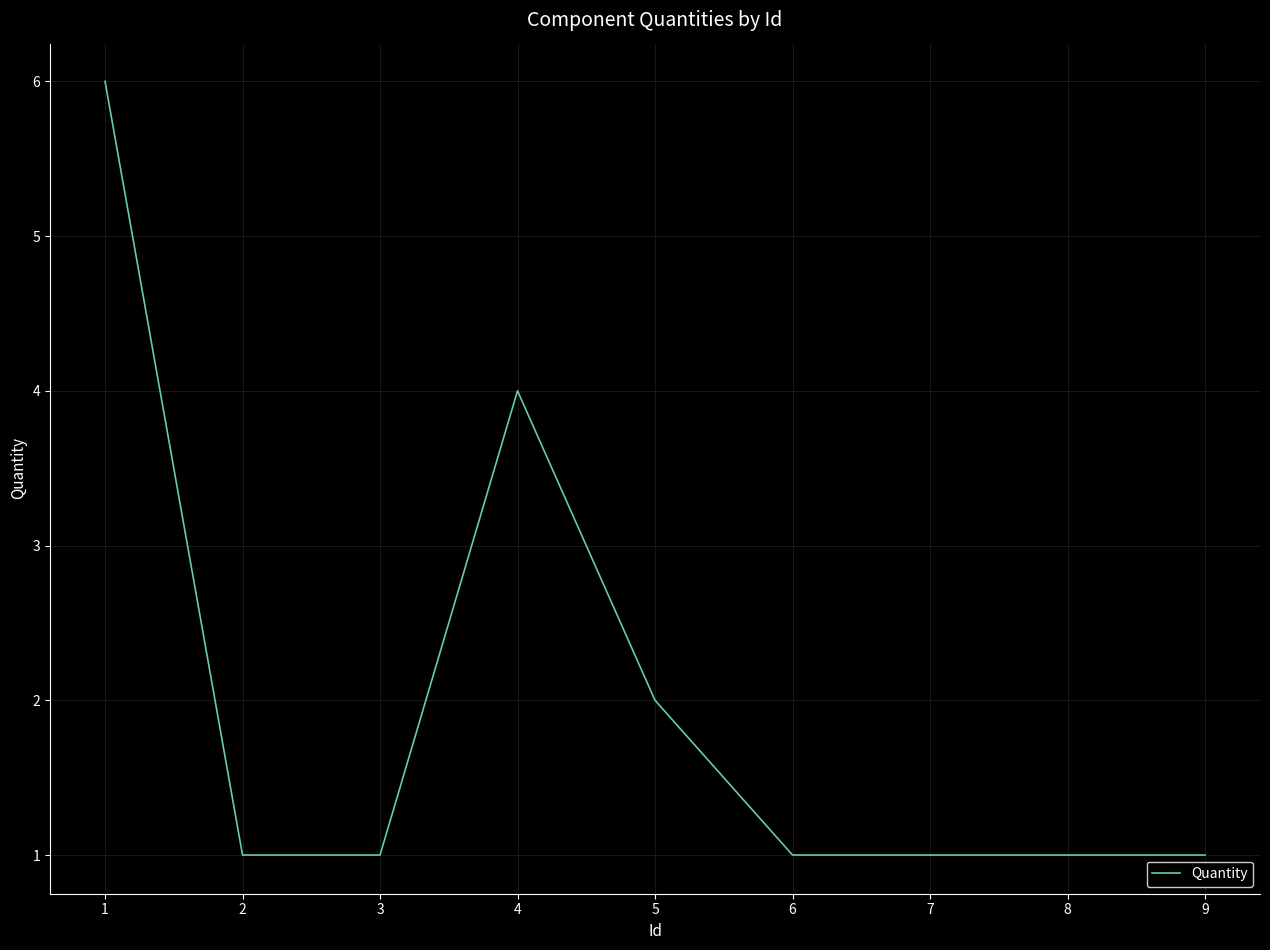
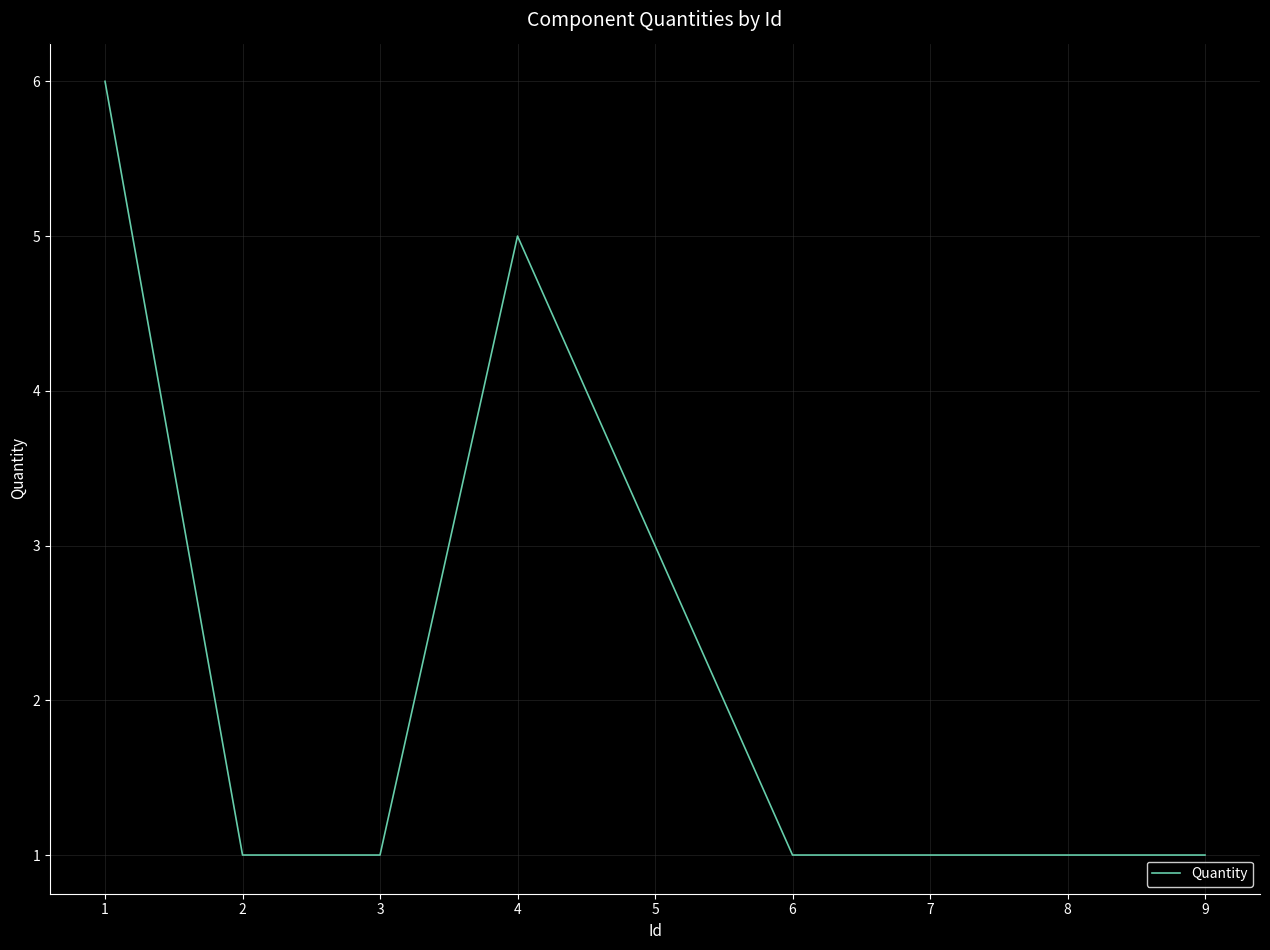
  {
    "1": 6,
    "2": 1,
    "3": 1,
-   "4": 4,
-   "5": 2,
+   "4": 5,
+   "5": 3,
    "6": 1,
    "7": 1,
    "8": 1,
    "9": 1
  }
